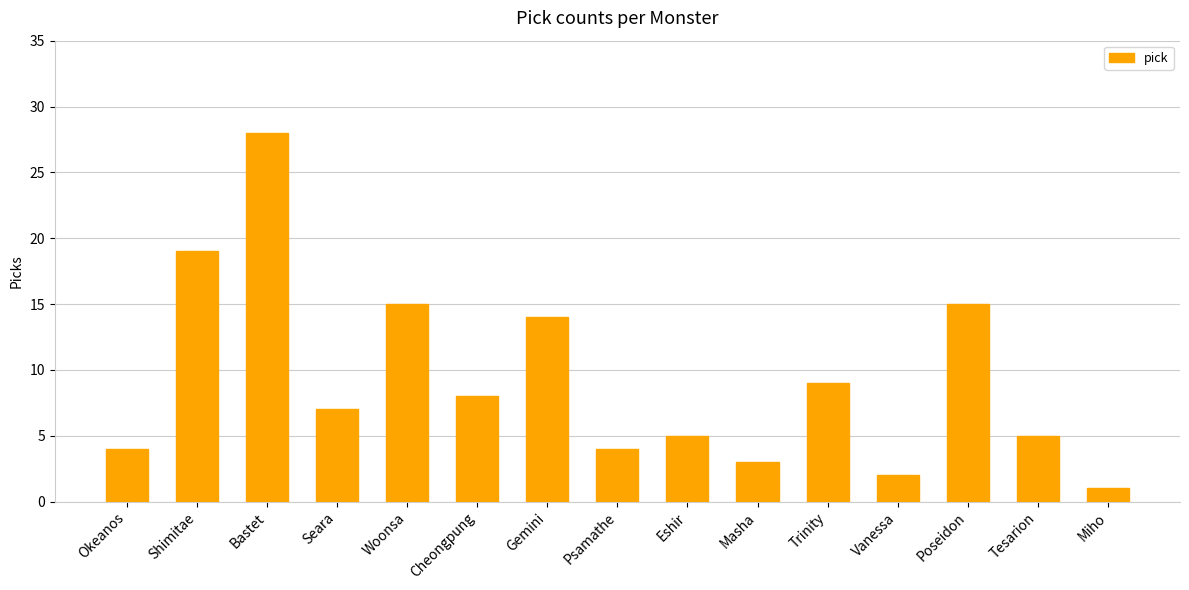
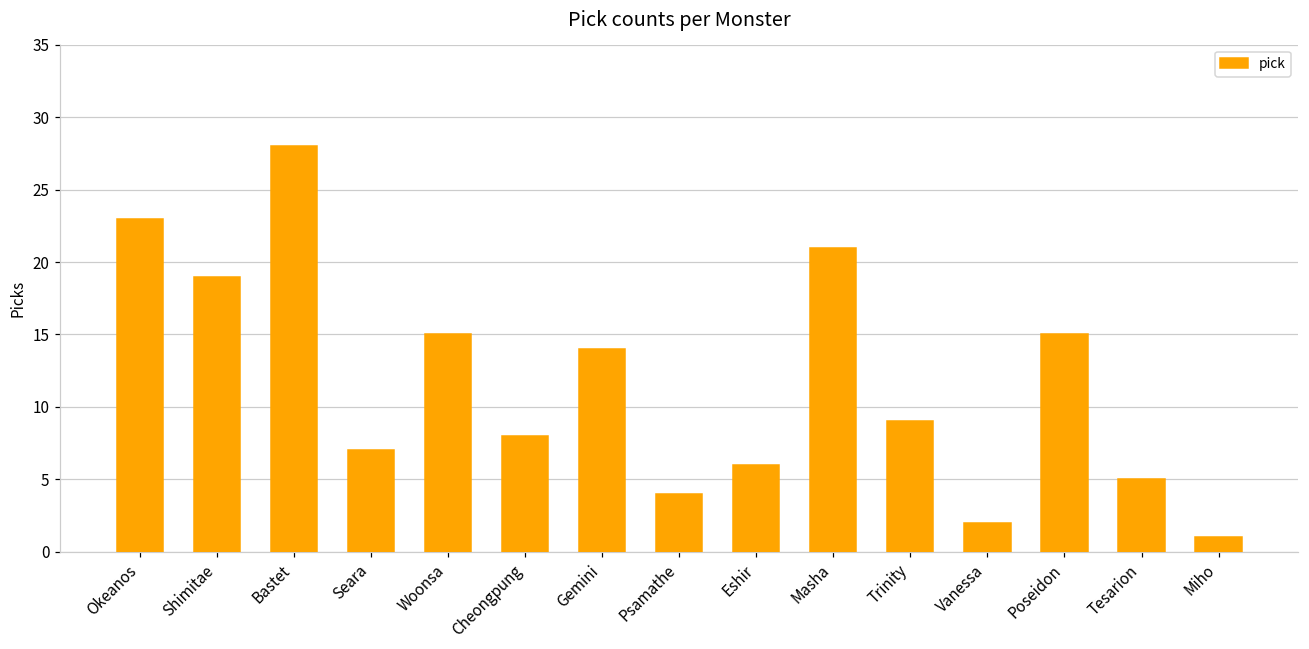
  {
-   "Okeanos": 4,
+   "Okeanos": 23,
    "Shimitae": 19,
    "Bastet": 28,
    "Seara": 7,
    "Woonsa": 15,
    "Cheongpung": 8,
    "Gemini": 14,
    "Psamathe": 4,
-   "Eshir": 5,
-   "Masha": 3,
+   "Eshir": 6,
+   "Masha": 21,
    "Trinity": 9,
    "Vanessa": 2,
    "Poseidon": 15,
    "Tesarion": 5,
    "Miho": 1
  }
